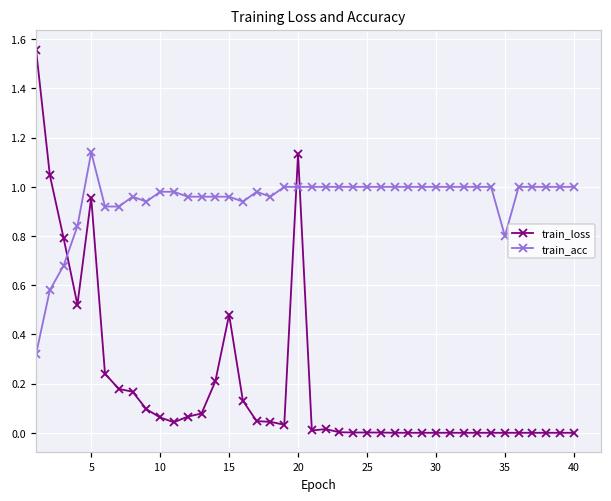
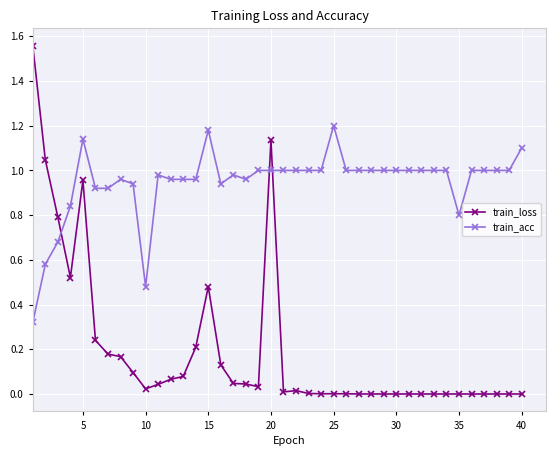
  {
    "train_loss": {
      "5": 0.96,
-     "10": 0.06,
+     "10": 0.02,
      "15": 0.48,
      "20": 1.13,
      "25": 0.00,
      "30": 0.00,
      "35": 0.00,
      "40": 0.00
    },
    "train_acc": {
      "5": 1.14,
-     "10": 0.98,
-     "15": 0.96,
+     "10": 0.48,
+     "15": 1.18,
      "20": 1.00,
-     "25": 1.0,
+     "25": 1.2,
      "30": 1.00,
      "35": 0.80,
-     "40": 1.0
+     "40": 1.1
    }
  }
